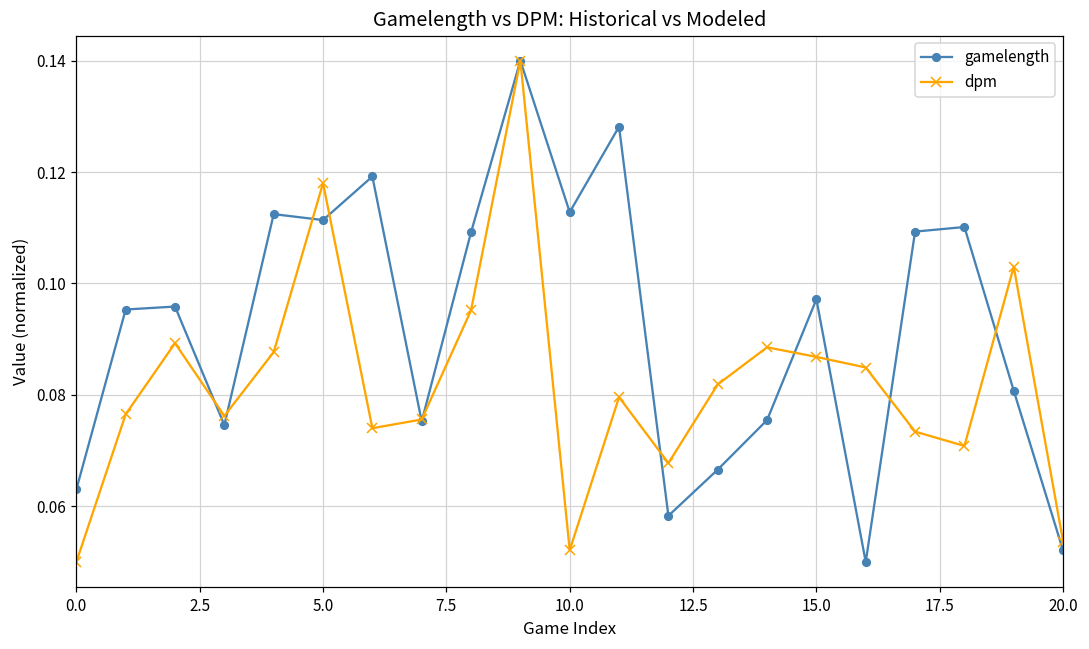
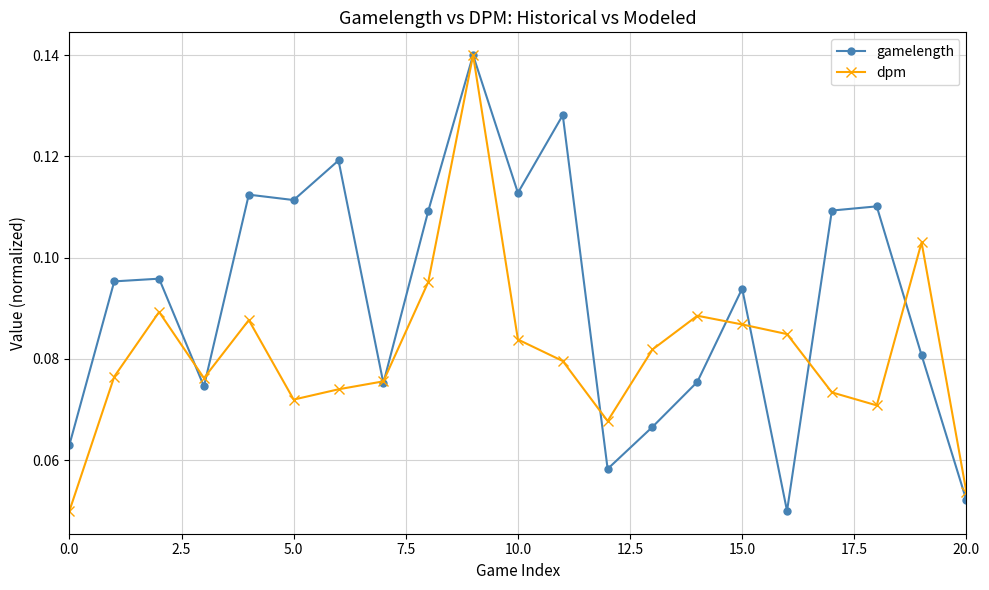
  {
    "gamelength": {
      "0.0": 0.063,
      "5.0": 0.111,
      "10.0": 0.113,
-     "15.0": 0.097,
+     "15.0": 0.094,
      "20.0": 0.052
    },
    "dpm": {
      "0.0": 0.050,
-     "5.0": 0.118,
-     "10.0": 0.052,
+     "5.0": 0.072,
+     "10.0": 0.084,
      "15.0": 0.087,
      "20.0": 0.054
    }
  }
